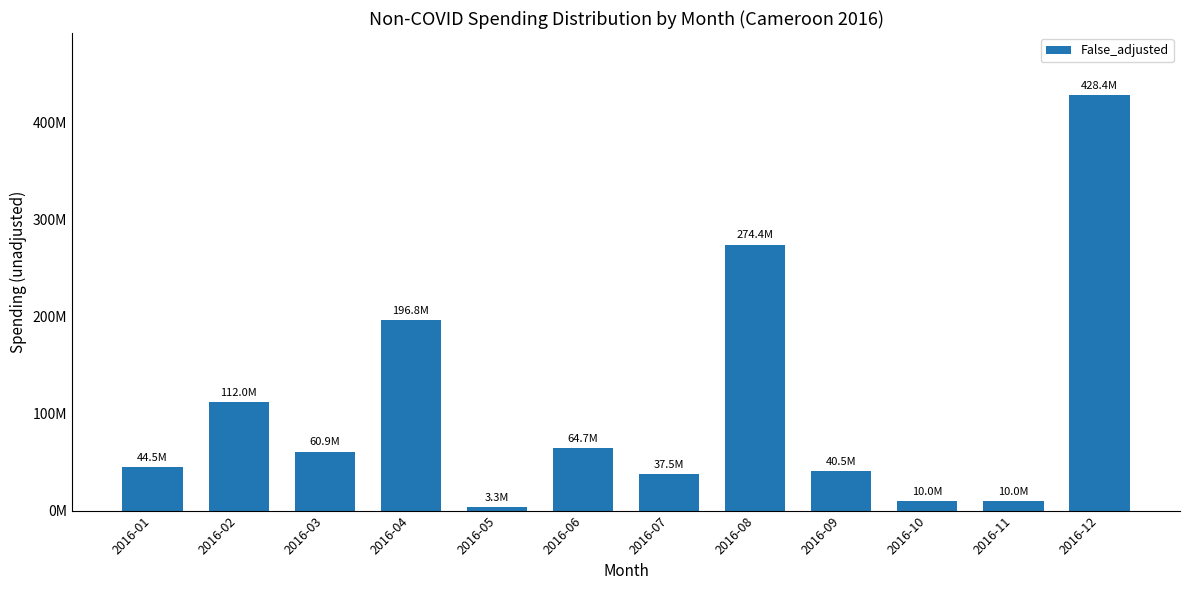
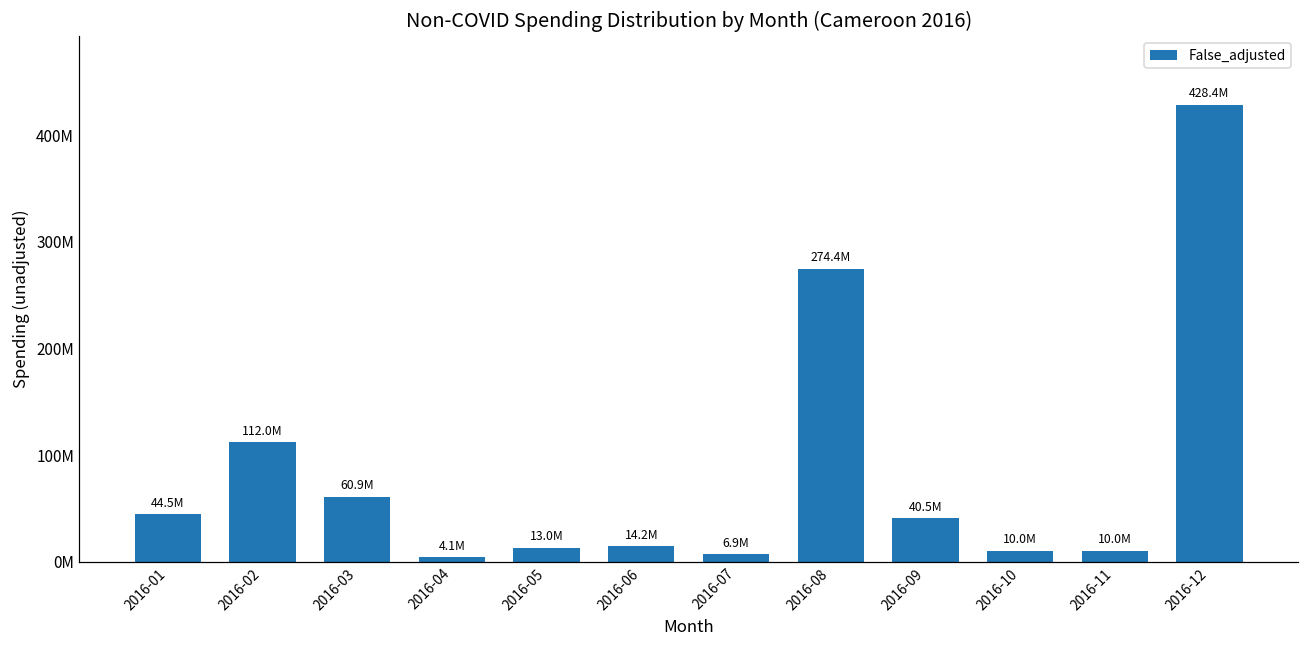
  {
    "2016-01": "44.5M",
    "2016-02": "112.0M",
    "2016-03": "60.9M",
-   "2016-04": "196.8M",
-   "2016-05": "3.3M",
-   "2016-06": "64.7M",
-   "2016-07": "37.5M",
+   "2016-04": "4.1M",
+   "2016-05": "13.0M",
+   "2016-06": "14.2M",
+   "2016-07": "6.9M",
    "2016-08": "274.4M",
    "2016-09": "40.5M",
    "2016-10": "10.0M",
    "2016-11": "10.0M",
    "2016-12": "428.4M"
  }
